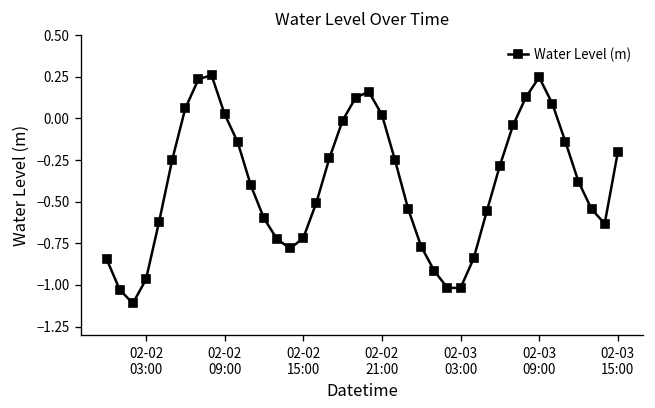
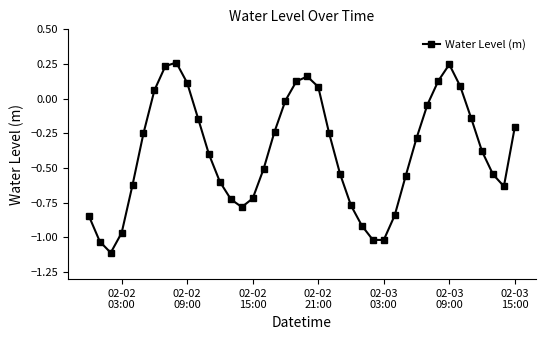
  {
    "02-02 03:00": -0.97,
-   "02-02 09:00": 0.03,
+   "02-02 09:00": 0.11,
    "02-02 15:00": -0.72,
-   "02-02 21:00": 0.02,
+   "02-02 21:00": 0.09,
    "02-03 03:00": -1.02,
    "02-03 09:00": 0.25,
    "02-03 15:00": -0.20
  }
